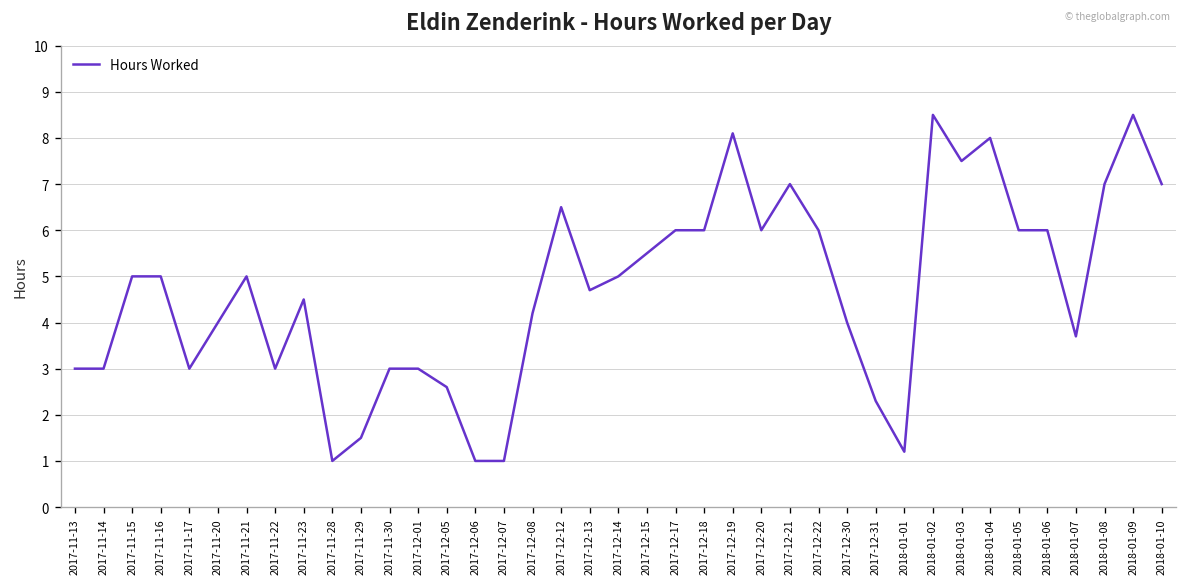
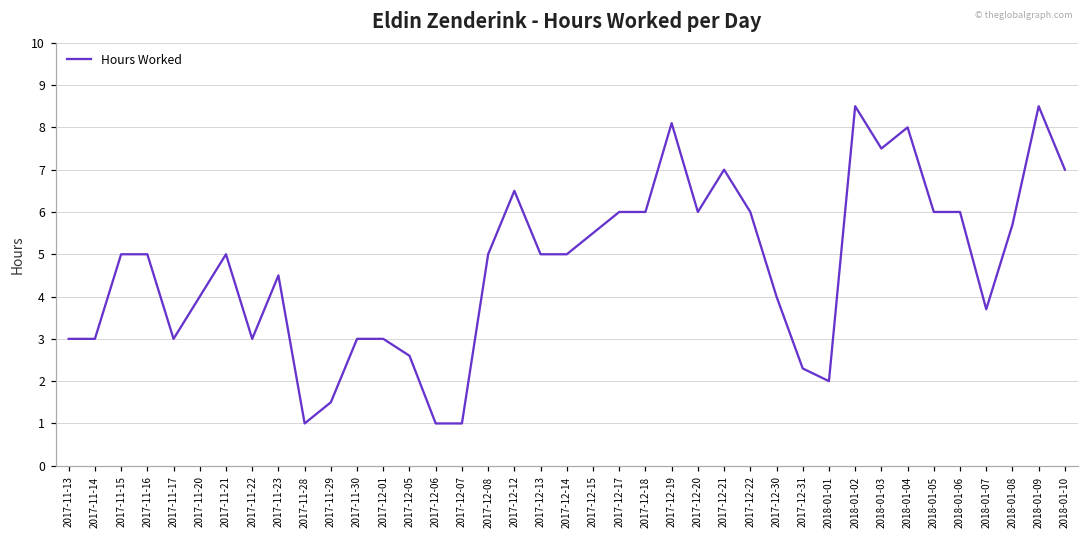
  {
    "2017-11-13": 3.0,
    "2017-11-14": 3.0,
    "2017-11-15": 5.0,
    "2017-11-16": 5.0,
    "2017-11-17": 3.0,
    "2017-11-20": 4.0,
    "2017-11-21": 5.0,
    "2017-11-22": 3.0,
    "2017-11-23": 4.5,
    "2017-11-28": 1.0,
    "2017-11-29": 1.5,
    "2017-11-30": 3.0,
    "2017-12-01": 3.0,
    "2017-12-05": 2.6,
    "2017-12-06": 1.0,
    "2017-12-07": 1.0,
-   "2017-12-08": 4.2,
+   "2017-12-08": 5.0,
    "2017-12-12": 6.5,
-   "2017-12-13": 4.7,
+   "2017-12-13": 5.0,
    "2017-12-14": 5.0,
    "2017-12-15": 5.5,
    "2017-12-17": 6.0,
    "2017-12-18": 6.0,
    "2017-12-19": 8.1,
    "2017-12-20": 6.0,
    "2017-12-21": 7.0,
    "2017-12-22": 6.0,
    "2017-12-30": 4.0,
    "2017-12-31": 2.3,
-   "2018-01-01": 1.2,
+   "2018-01-01": 2.0,
    "2018-01-02": 8.5,
    "2018-01-03": 7.5,
    "2018-01-04": 8.0,
    "2018-01-05": 6.0,
    "2018-01-06": 6.0,
    "2018-01-07": 3.7,
-   "2018-01-08": 7.0,
+   "2018-01-08": 5.7,
    "2018-01-09": 8.5,
    "2018-01-10": 7.0
  }
